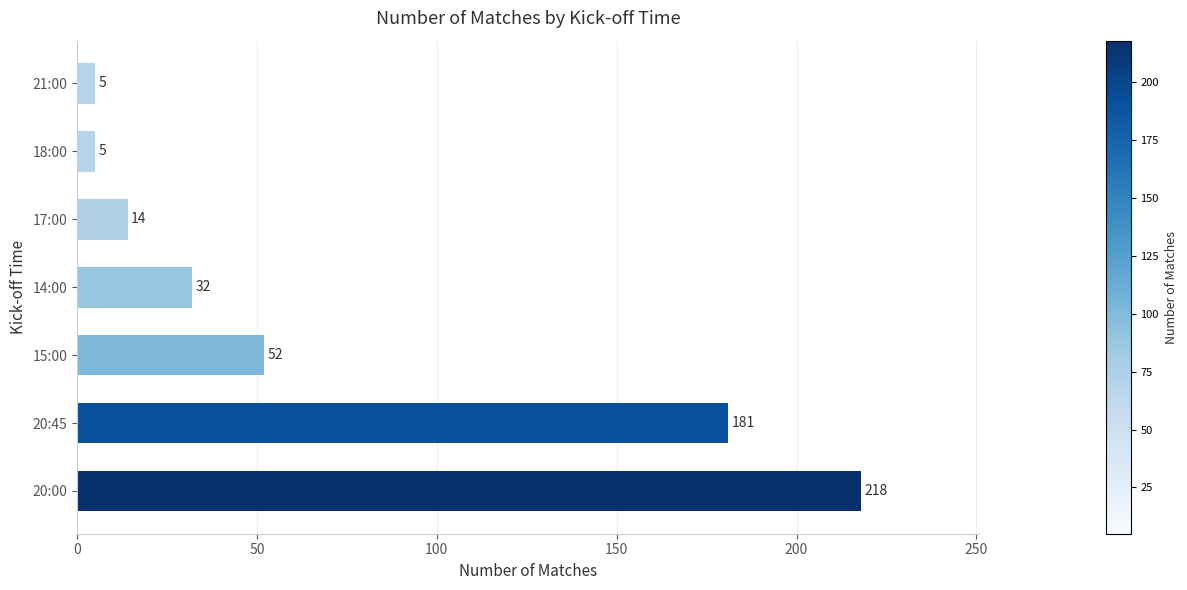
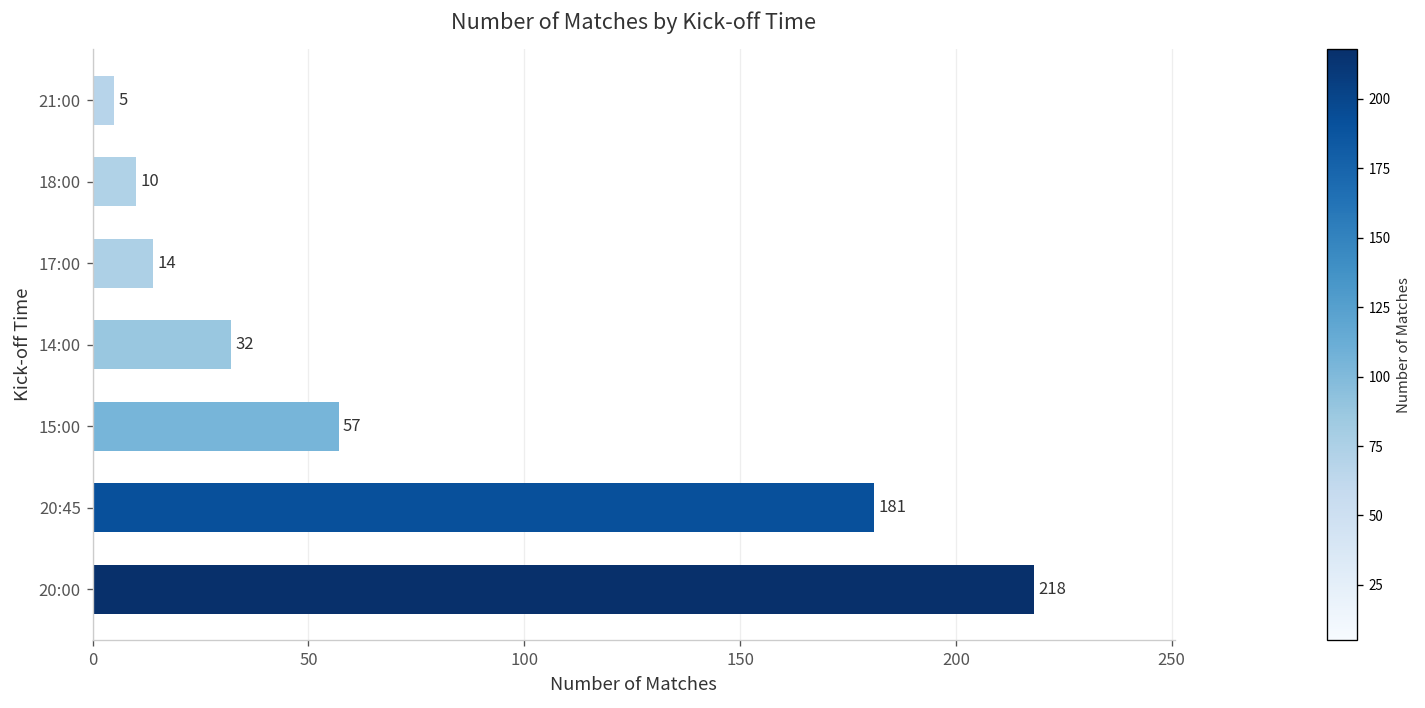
  {
    "21:00": 5,
-   "18:00": 5,
+   "18:00": 10,
    "17:00": 14,
    "14:00": 32,
-   "15:00": 52,
+   "15:00": 57,
    "20:45": 181,
    "20:00": 218
  }
